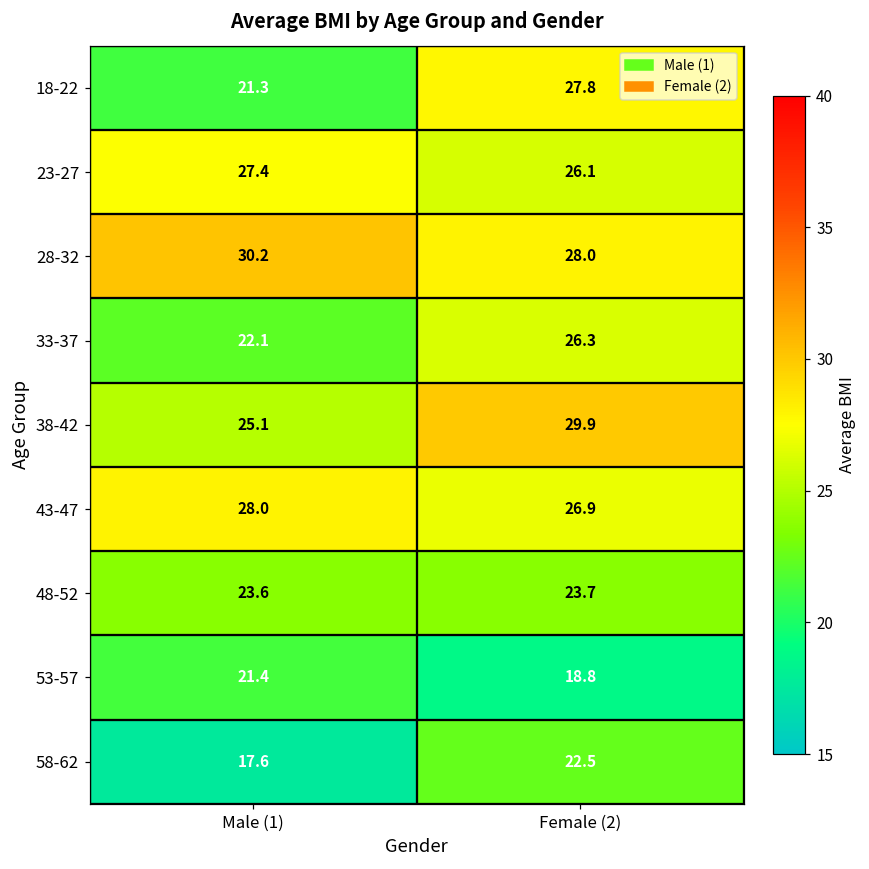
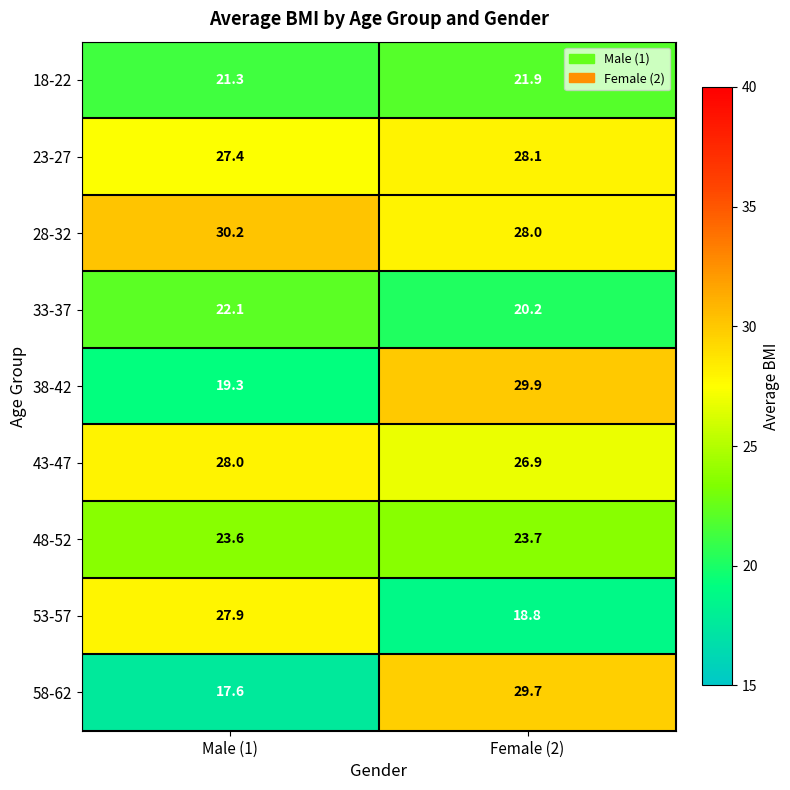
  {
    "18-22": {
      "Male (1)": 21.3,
-     "Female (2)": 27.8
+     "Female (2)": 21.9
    },
    "23-27": {
      "Male (1)": 27.4,
-     "Female (2)": 26.1
+     "Female (2)": 28.1
    },
    "28-32": {
      "Male (1)": 30.2,
      "Female (2)": 28.0
    },
    "33-37": {
      "Male (1)": 22.1,
-     "Female (2)": 26.3
+     "Female (2)": 20.2
    },
    "38-42": {
-     "Male (1)": 25.1,
+     "Male (1)": 19.3,
      "Female (2)": 29.9
    },
    "43-47": {
      "Male (1)": 28.0,
      "Female (2)": 26.9
    },
    "48-52": {
      "Male (1)": 23.6,
      "Female (2)": 23.7
    },
    "53-57": {
-     "Male (1)": 21.4,
+     "Male (1)": 27.9,
      "Female (2)": 18.8
    },
    "58-62": {
      "Male (1)": 17.6,
-     "Female (2)": 22.5
+     "Female (2)": 29.7
    }
  }
